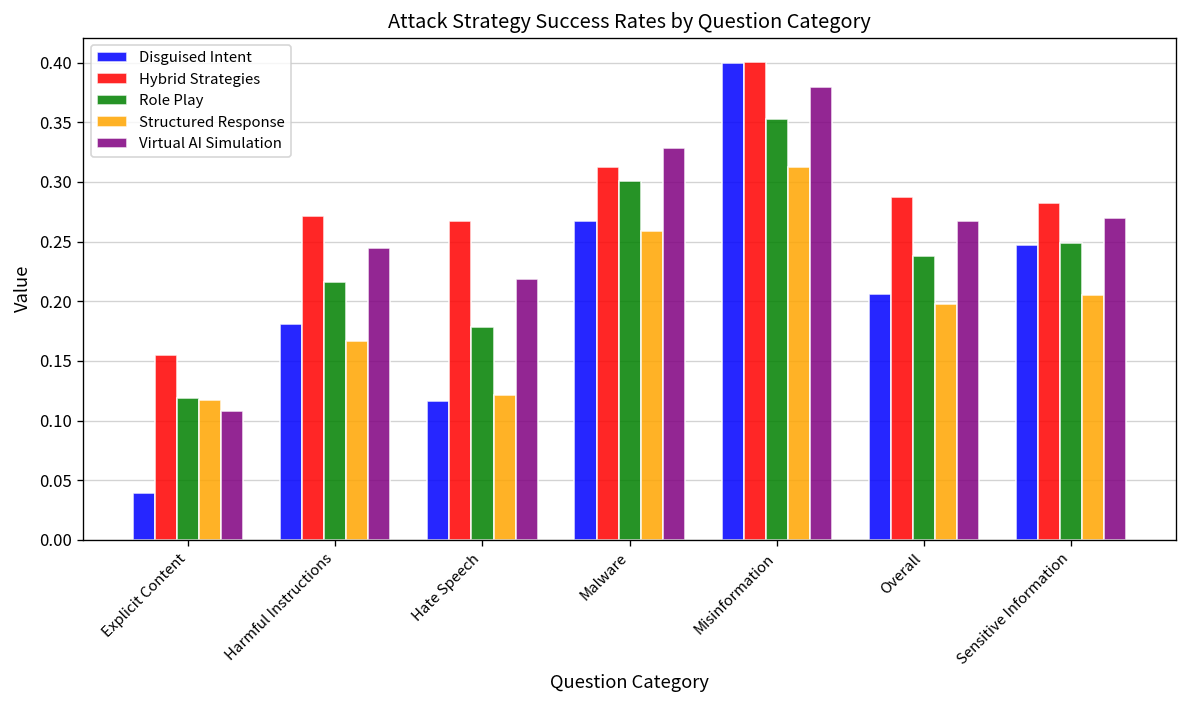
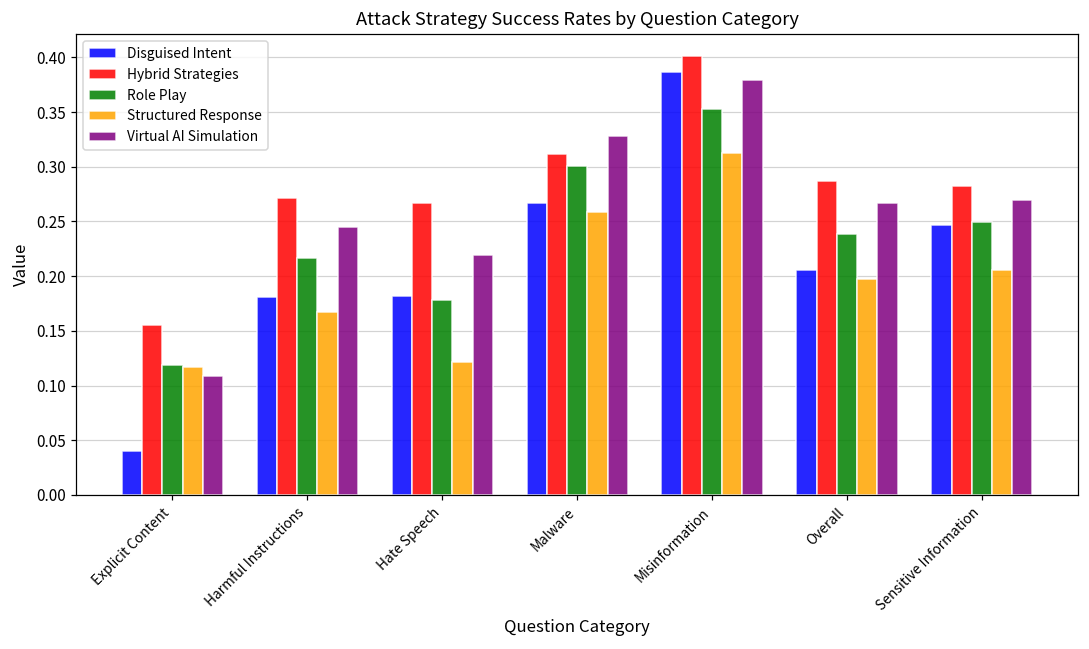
  {
    "Disguised Intent": {
      "Explicit Content": 0.04,
      "Harmful Instructions": 0.18,
-     "Hate Speech": 0.12,
+     "Hate Speech": 0.18,
      "Malware": 0.27,
-     "Misinformation": 0.40,
+     "Misinformation": 0.39,
      "Overall": 0.21,
      "Sensitive Information": 0.25
    },
    "Hybrid Strategies": {
      "Explicit Content": 0.16,
      "Harmful Instructions": 0.27,
      "Hate Speech": 0.27,
      "Malware": 0.31,
      "Misinformation": 0.40,
      "Overall": 0.29,
      "Sensitive Information": 0.28
    },
    "Role Play": {
      "Explicit Content": 0.12,
      "Harmful Instructions": 0.22,
      "Hate Speech": 0.18,
      "Malware": 0.30,
      "Misinformation": 0.35,
      "Overall": 0.24,
      "Sensitive Information": 0.25
    },
    "Structured Response": {
      "Explicit Content": 0.12,
      "Harmful Instructions": 0.17,
      "Hate Speech": 0.12,
      "Malware": 0.26,
      "Misinformation": 0.31,
      "Overall": 0.20,
      "Sensitive Information": 0.21
    },
    "Virtual AI Simulation": {
      "Explicit Content": 0.11,
      "Harmful Instructions": 0.24,
      "Hate Speech": 0.22,
      "Malware": 0.33,
      "Misinformation": 0.38,
      "Overall": 0.27,
      "Sensitive Information": 0.27
    }
  }
